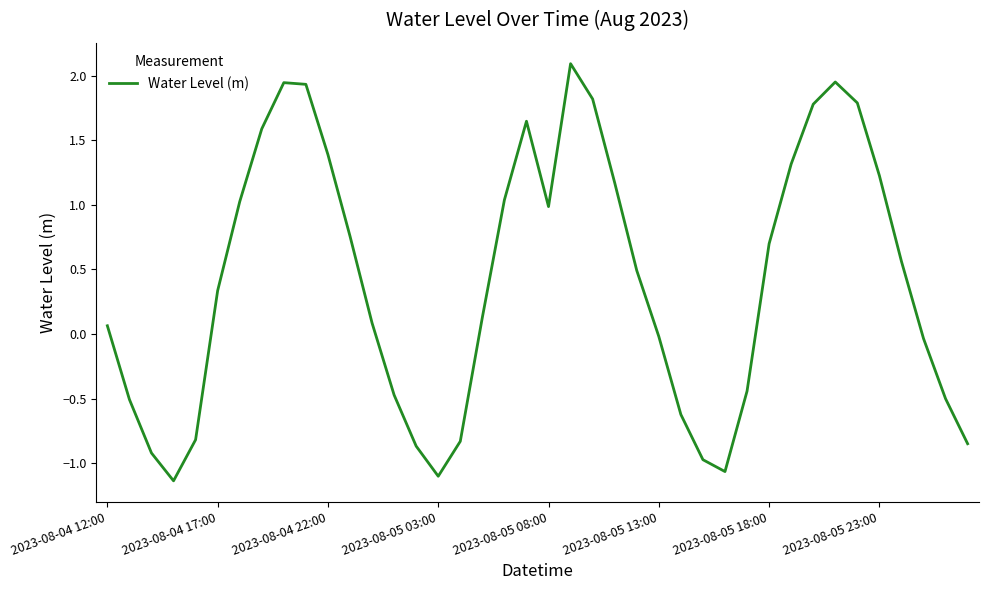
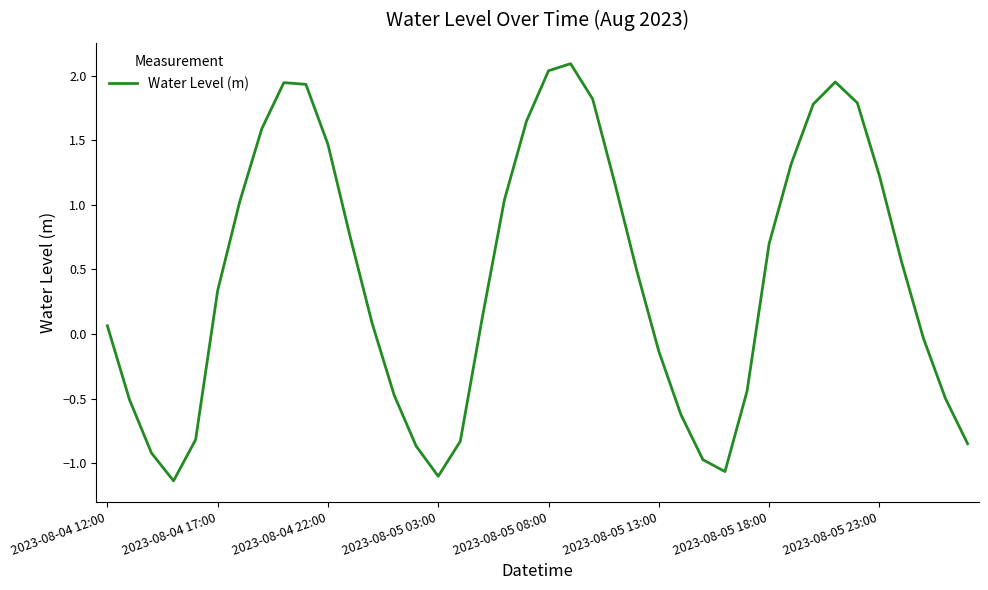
  {
    "2023-08-04 12:00": 0.06,
    "2023-08-04 17:00": 0.34,
-   "2023-08-04 22:00": 1.39,
+   "2023-08-04 22:00": 1.47,
    "2023-08-05 03:00": -1.10,
-   "2023-08-05 08:00": 0.99,
-   "2023-08-05 13:00": -0.02,
+   "2023-08-05 08:00": 2.04,
+   "2023-08-05 13:00": -0.13,
    "2023-08-05 18:00": 0.70,
    "2023-08-05 23:00": 1.23
  }
